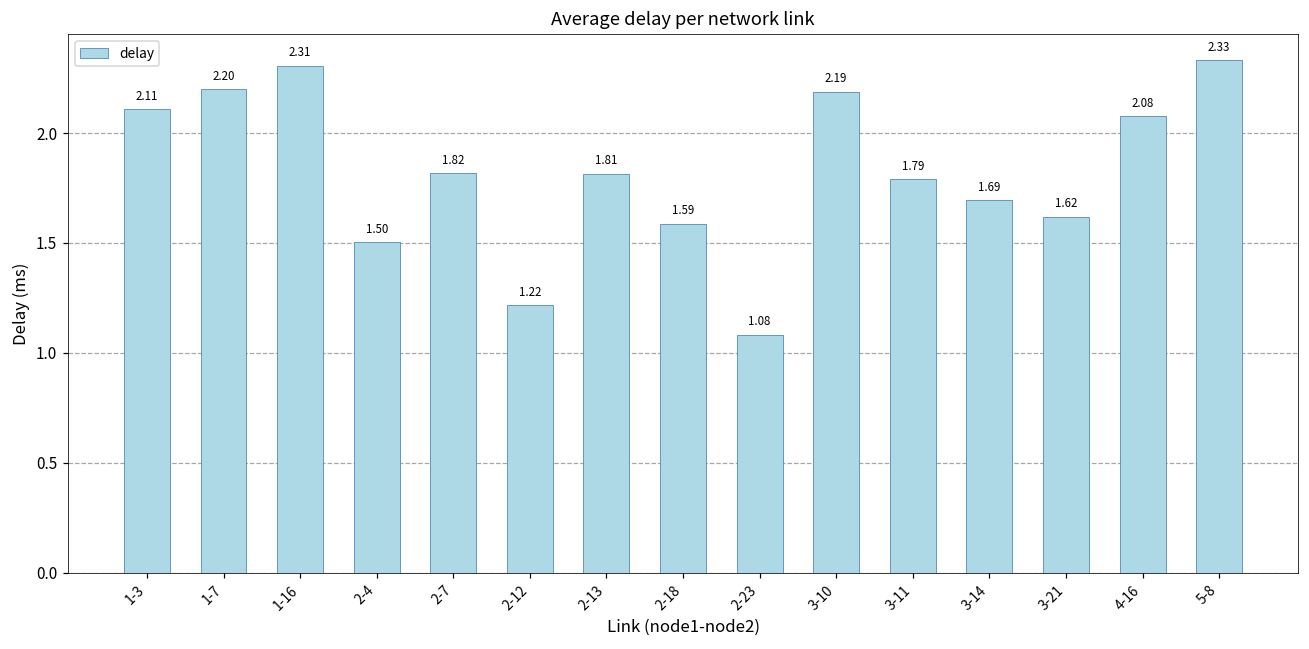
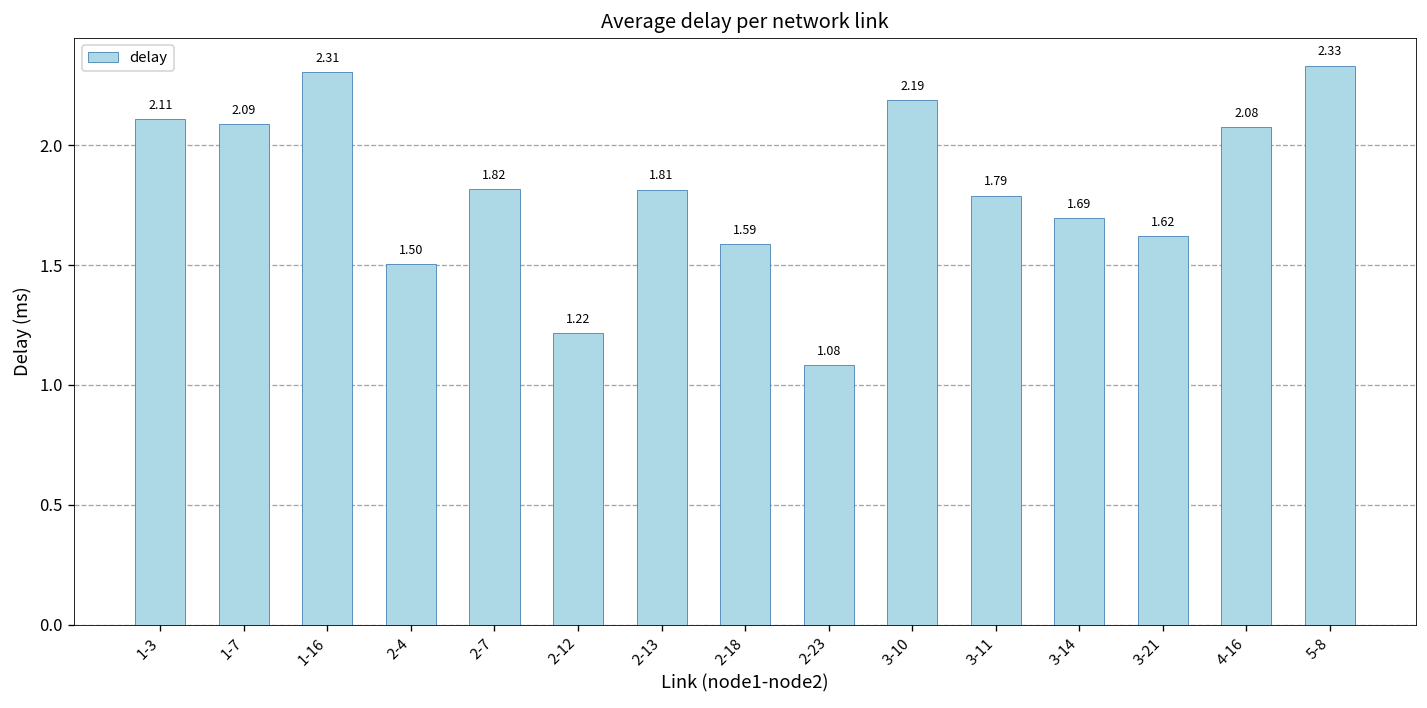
  {
    "1-3": 2.11,
-   "1-7": 2.20,
+   "1-7": 2.09,
    "1-16": 2.31,
    "2-4": 1.50,
    "2-7": 1.82,
    "2-12": 1.22,
    "2-13": 1.81,
    "2-18": 1.59,
    "2-23": 1.08,
    "3-10": 2.19,
    "3-11": 1.79,
    "3-14": 1.69,
    "3-21": 1.62,
    "4-16": 2.08,
    "5-8": 2.33
  }
